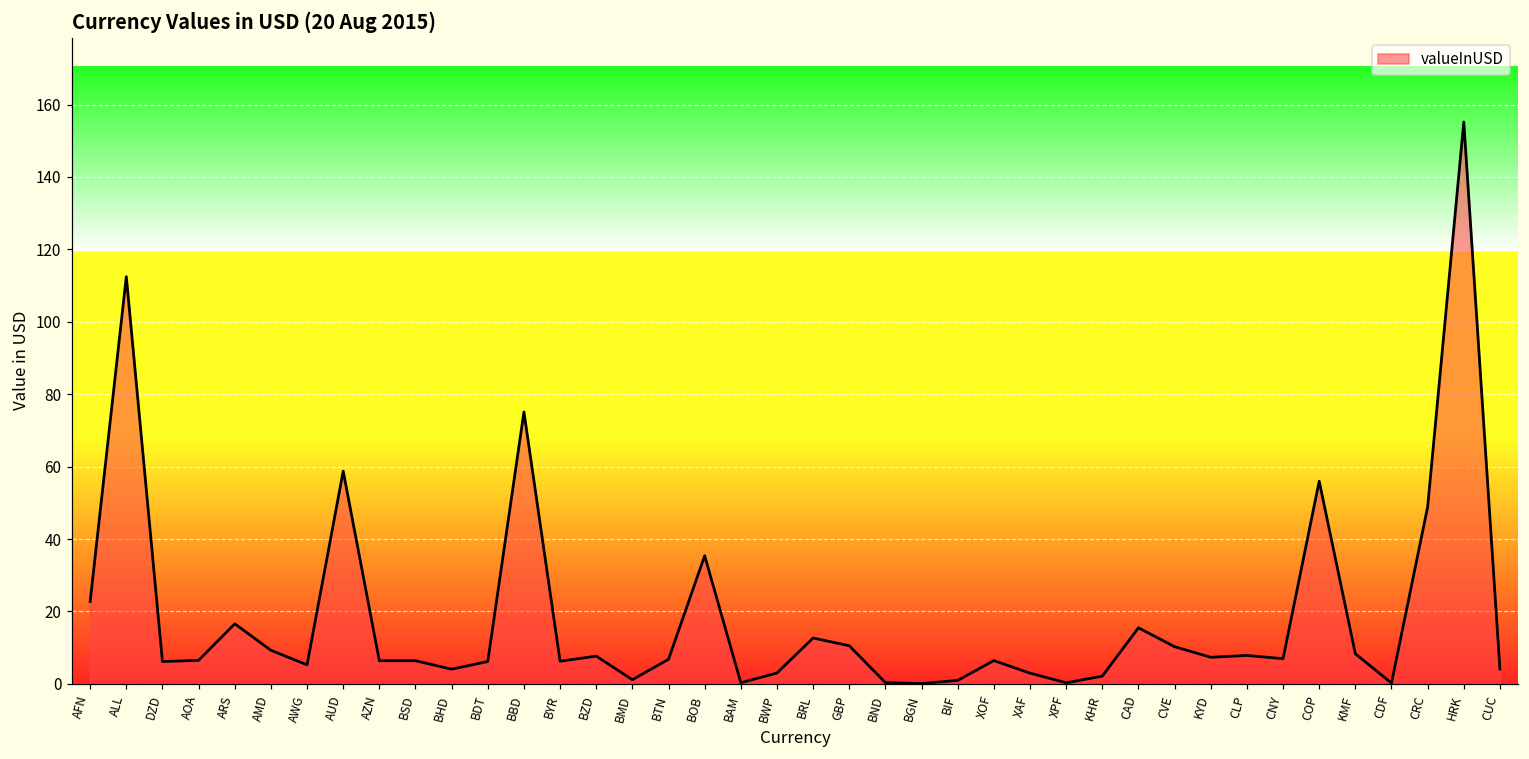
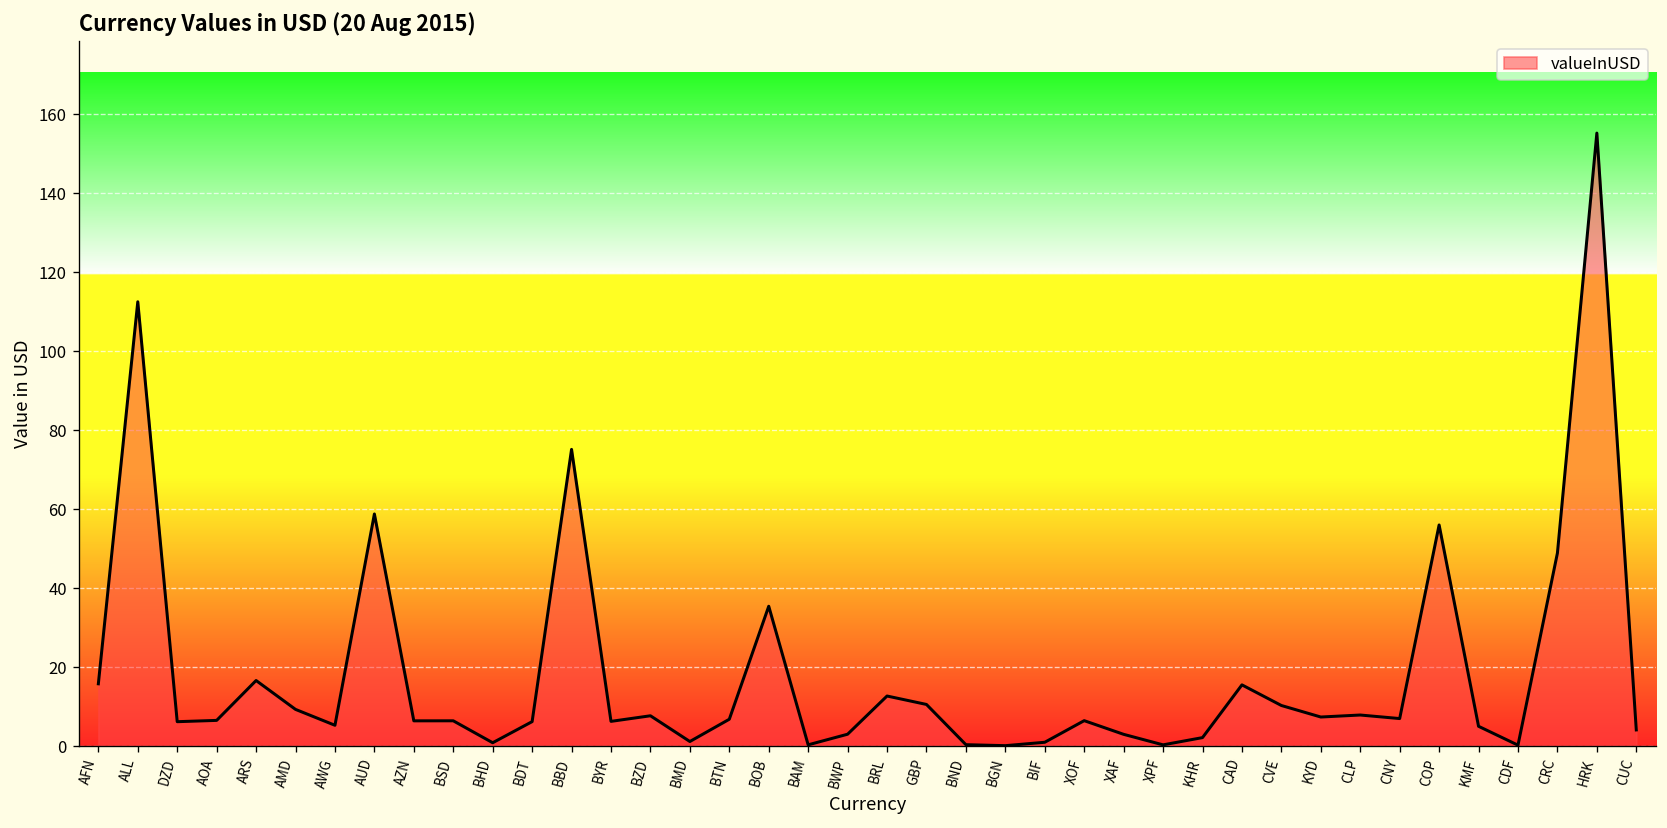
  {
-   "AFN": 23,
+   "AFN": 16,
    "ALL": 112,
    "DZD": 6,
    "AOA": 6,
    "ARS": 17,
    "AMD": 9,
    "AWG": 5,
    "AUD": 59,
    "AZN": 6,
    "BSD": 6,
-   "BHD": 4,
+   "BHD": 1,
    "BDT": 6,
    "BBD": 75,
    "BYR": 6,
    "BZD": 8,
    "BMD": 1,
    "BTN": 7,
    "BOB": 35,
    "BAM": 0,
    "BWP": 3,
    "BRL": 13,
    "GBP": 11,
    "BND": 0,
    "BGN": 0,
    "BIF": 1,
    "XOF": 6,
    "XAF": 3,
    "XPF": 0,
    "KHR": 2,
    "CAD": 15,
    "CVE": 10,
    "KYD": 7,
    "CLP": 8,
    "CNY": 7,
    "COP": 56,
-   "KMF": 8,
+   "KMF": 5,
    "CDF": 0,
    "CRC": 49,
    "HRK": 155,
    "CUC": 4
  }
